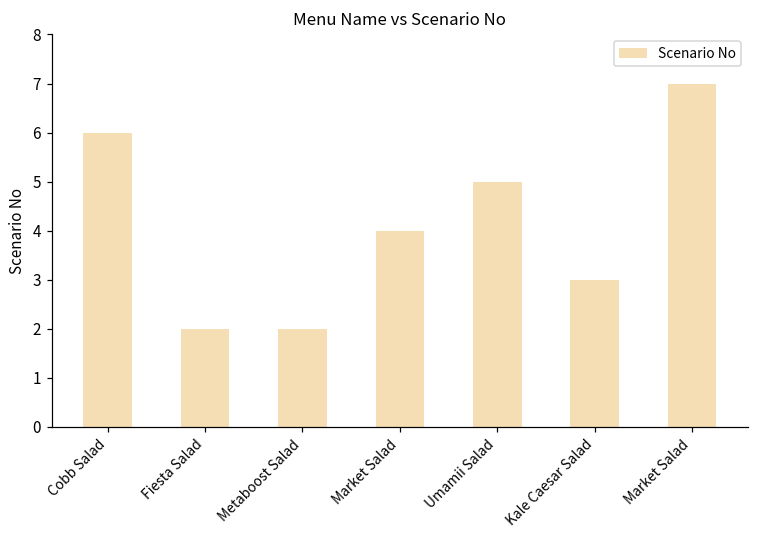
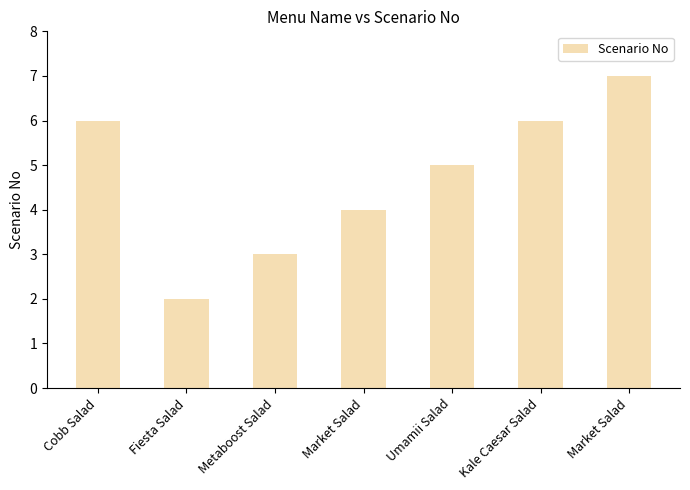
  {
    "Cobb Salad": 6,
    "Fiesta Salad": 2,
-   "Metaboost Salad": 2,
+   "Metaboost Salad": 3,
    "Umamii Salad": 5,
-   "Kale Caesar Salad": 3
+   "Kale Caesar Salad": 6
  }
